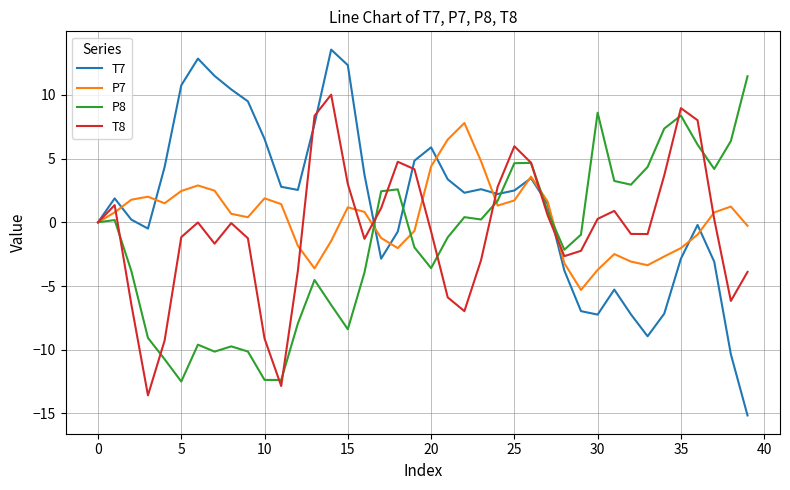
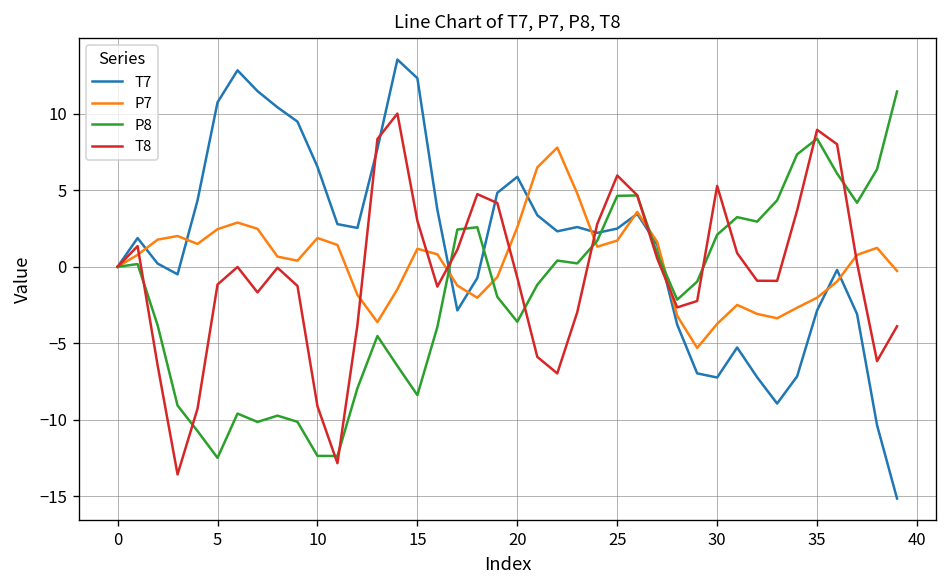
  {
    "T7": {
      "5": 10.8,
      "10": 6.5,
      "15": 12.3,
      "20": 5.9,
      "25": 2.5,
      "30": -7.2,
      "35": -2.8
    },
    "P7": {
      "5": 2.5,
      "10": 1.9,
      "15": 1.2,
-     "20": 4.4,
+     "20": 2.6,
      "25": 1.7,
      "30": -3.7,
      "35": -2.0
    },
    "P8": {
      "5": -12.5,
      "10": -12.4,
      "15": -8.4,
      "20": -3.6,
      "25": 4.6,
-     "30": 8.6,
+     "30": 2.1,
      "35": 8.4
    },
    "T8": {
      "5": -1.2,
      "10": -9.1,
      "15": 3.0,
      "20": -0.7,
      "25": 6.0,
-     "30": 0.3,
+     "30": 5.3,
      "35": 9.0
    }
  }
